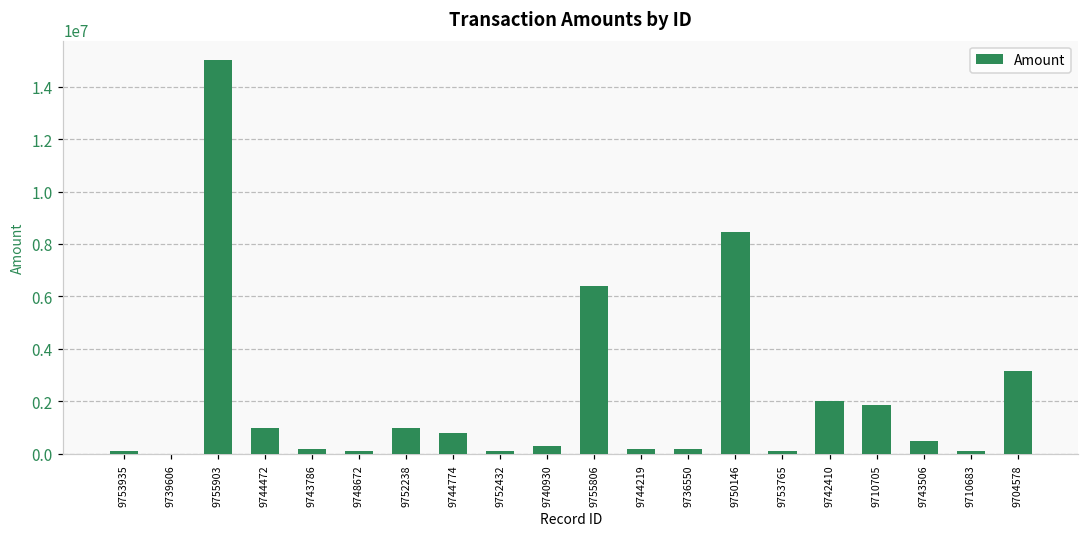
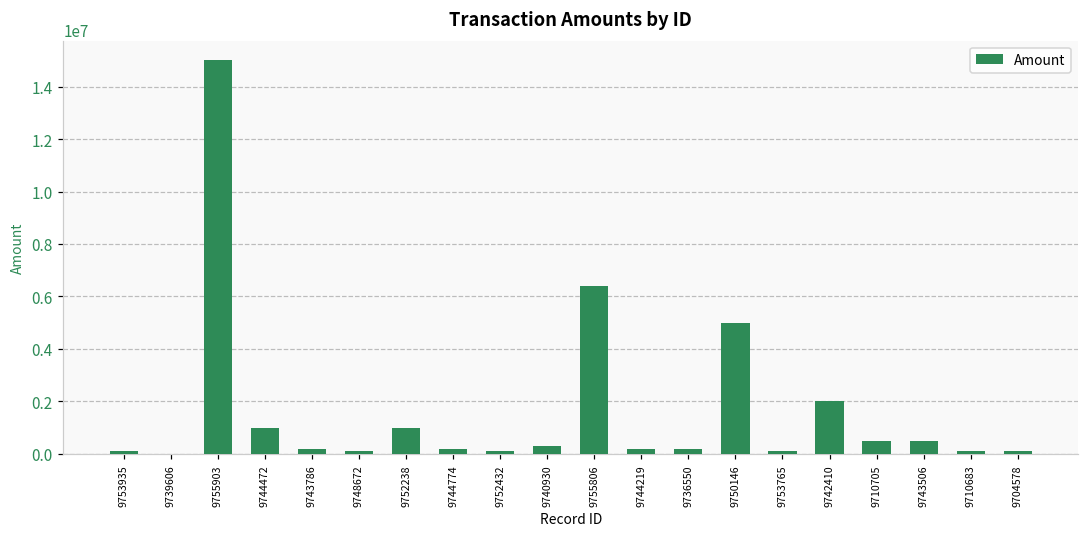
  {
    "9755903": 15000000,
    "9744472": 1000000,
    "9743786": 200000,
    "9752238": 1000000,
-   "9744774": 800000,
+   "9744774": 200000,
    "9740930": 300000,
    "9755806": 6400000,
    "9744219": 200000,
    "9736550": 200000,
-   "9750146": 8500000,
+   "9750146": 5000000,
    "9742410": 2000000,
-   "9710705": 1900000,
+   "9710705": 500000,
    "9743506": 500000,
-   "9704578": 3200000
+   "9704578": 100000
  }
